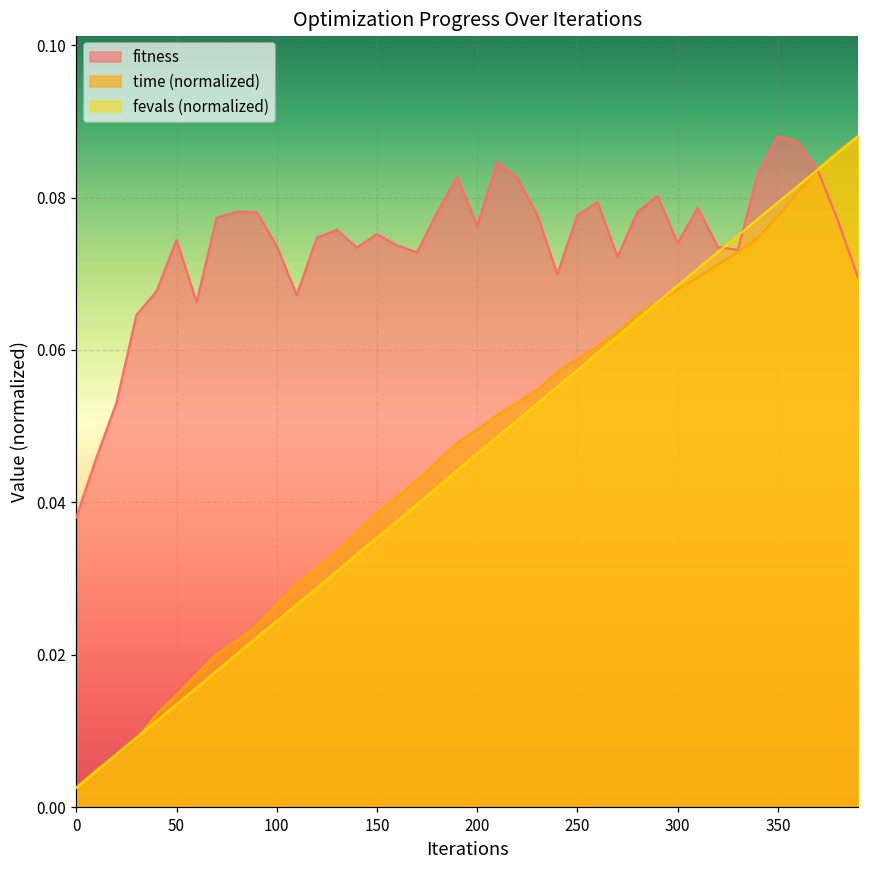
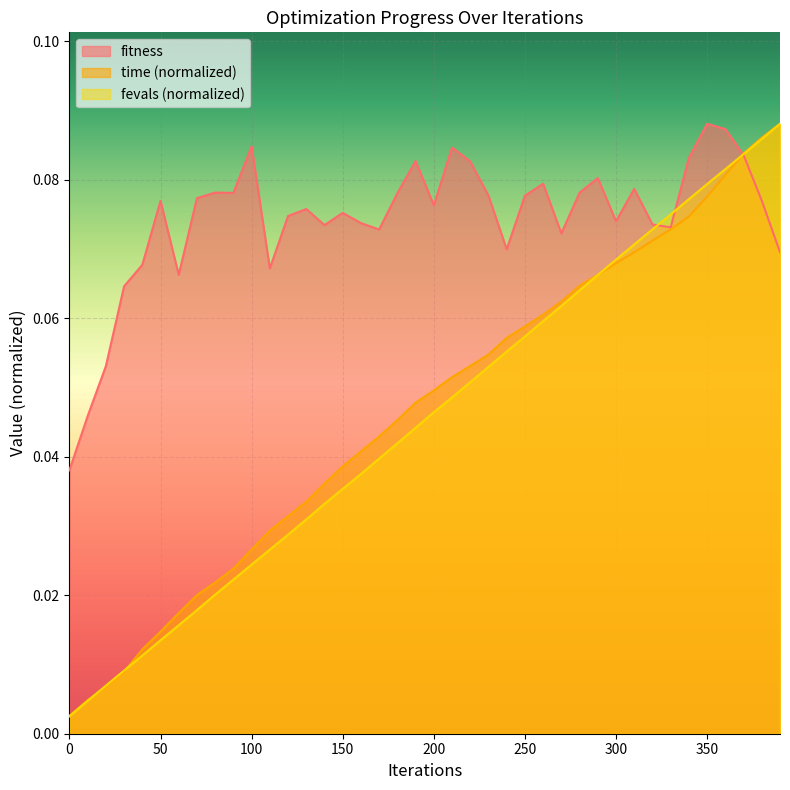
  {
    "fitness": {
      "0": 0.038,
-     "50": 0.074,
-     "100": 0.074,
+     "50": 0.077,
+     "100": 0.085,
      "150": 0.075,
      "200": 0.076,
      "250": 0.078,
      "300": 0.074,
      "350": 0.088
    }
  }
